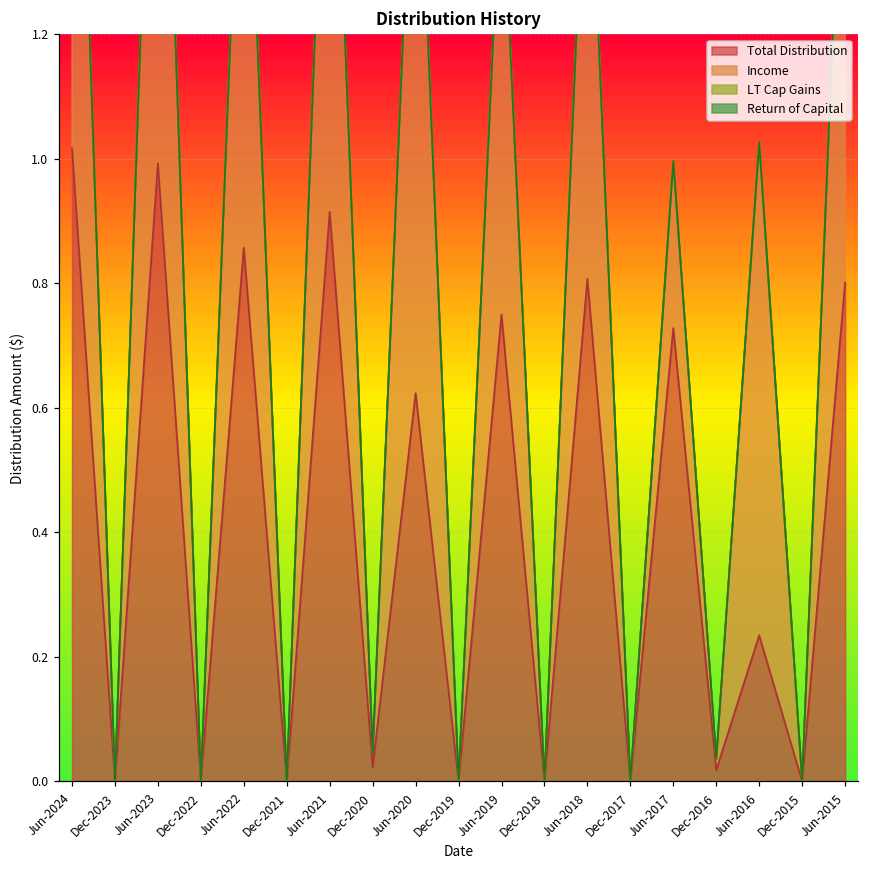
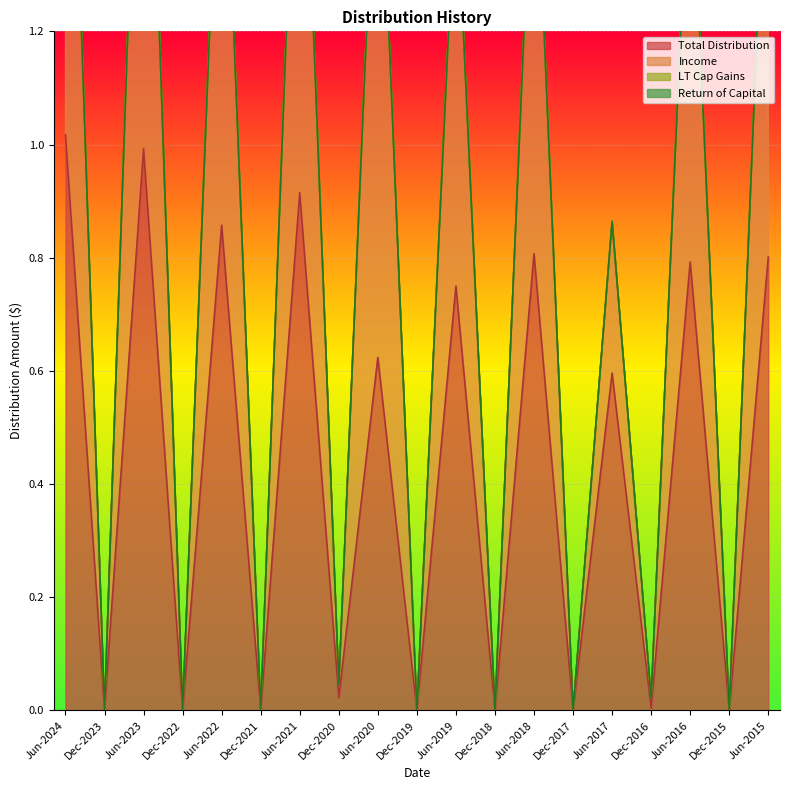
  {
    "Total Distribution": {
      "Jun-2024": 1.02,
      "Jun-2023": 0.99,
      "Jun-2022": 0.86,
      "Jun-2021": 0.91,
      "Dec-2020": 0.02,
      "Jun-2020": 0.62,
      "Jun-2019": 0.75,
      "Jun-2018": 0.81,
-     "Jun-2017": 0.73,
-     "Dec-2016": 0.02,
-     "Jun-2016": 0.23,
+     "Jun-2017": 0.60,
+     "Dec-2016": 0.00,
+     "Jun-2016": 0.79,
      "Jun-2015": 0.80
    }
  }
